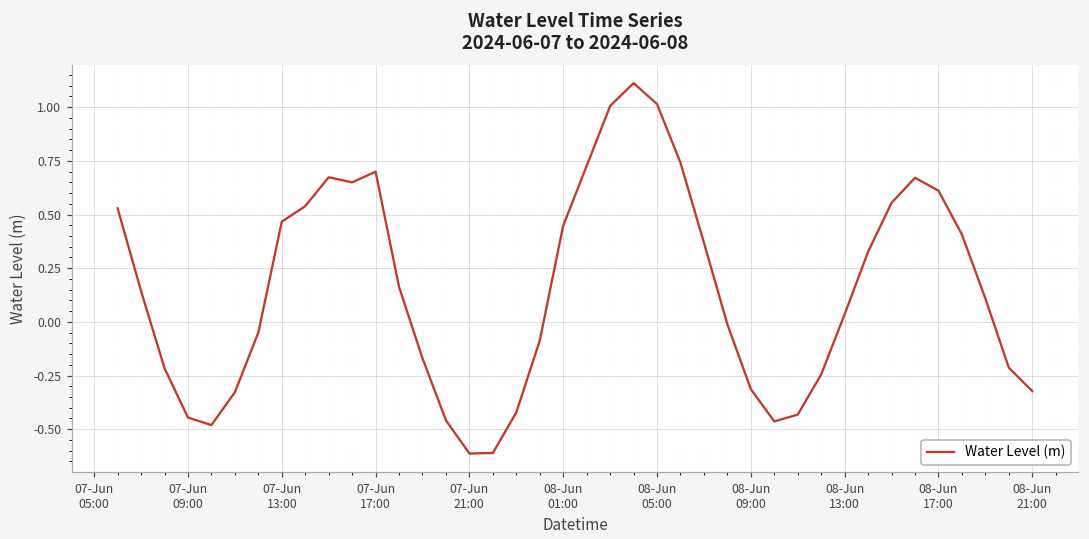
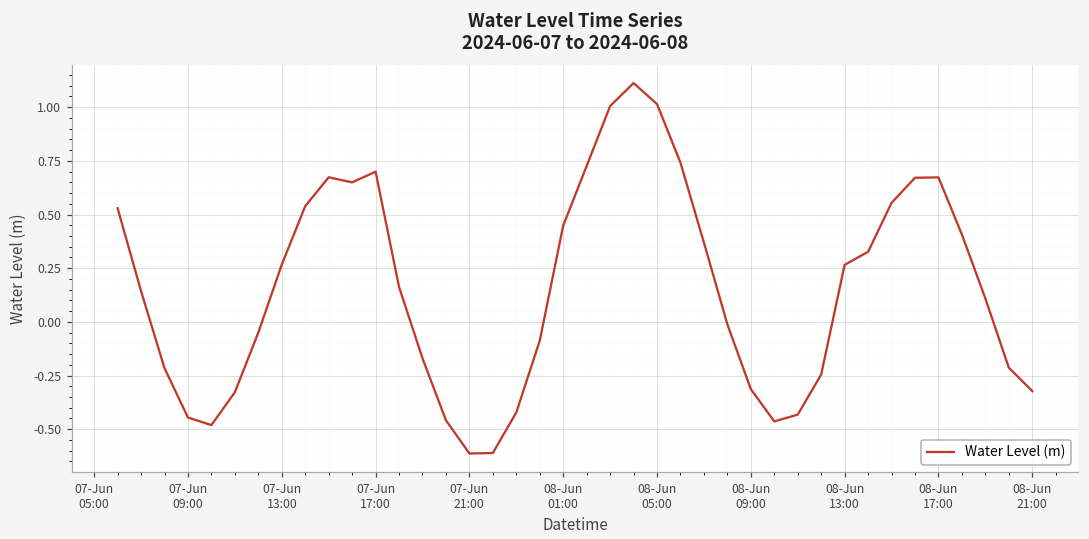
  {
    "07-Jun 09:00": -0.45,
-   "07-Jun 13:00": 0.47,
+   "07-Jun 13:00": 0.27,
    "07-Jun 17:00": 0.70,
    "07-Jun 21:00": -0.61,
    "08-Jun 01:00": 0.45,
    "08-Jun 05:00": 1.01,
    "08-Jun 09:00": -0.31,
-   "08-Jun 13:00": 0.04,
-   "08-Jun 17:00": 0.61,
+   "08-Jun 13:00": 0.27,
+   "08-Jun 17:00": 0.67,
    "08-Jun 21:00": -0.32
  }
